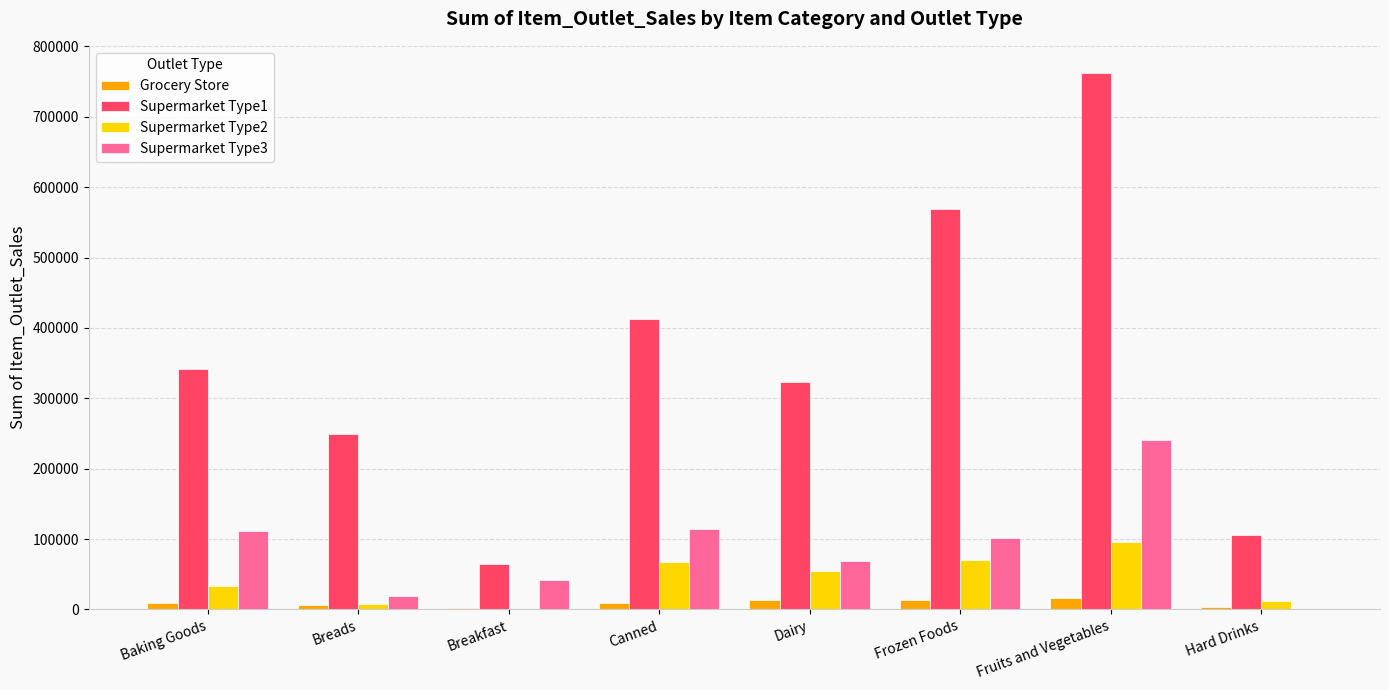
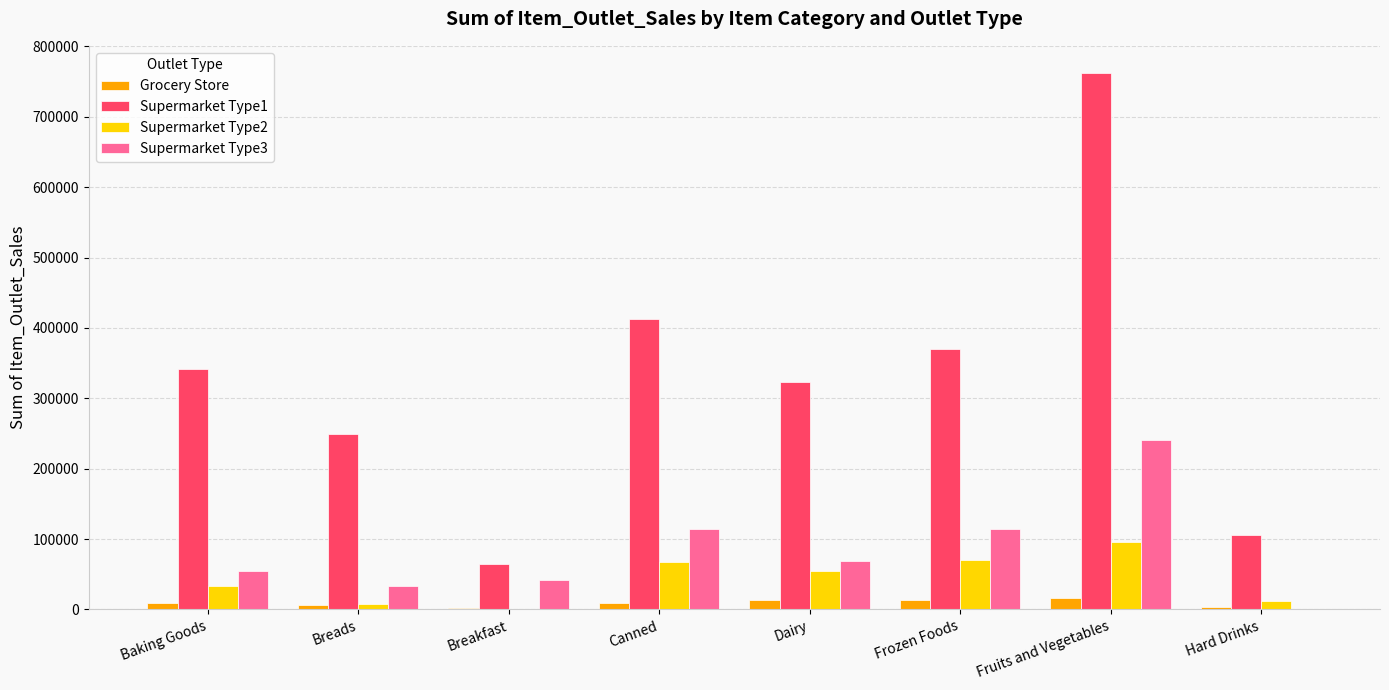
  {
    "Supermarket Type1": {
      "Baking Goods": 340000,
      "Breads": 250000,
      "Breakfast": 60000,
      "Canned": 410000,
      "Dairy": 320000,
-     "Frozen Foods": 570000,
+     "Frozen Foods": 370000,
      "Fruits and Vegetables": 760000,
      "Hard Drinks": 110000
    },
    "Supermarket Type3": {
-     "Baking Goods": 110000,
-     "Breads": 20000,
+     "Baking Goods": 60000,
+     "Breads": 30000,
      "Breakfast": 40000,
      "Canned": 110000,
      "Dairy": 70000,
-     "Frozen Foods": 100000,
+     "Frozen Foods": 110000,
      "Fruits and Vegetables": 240000,
      "Hard Drinks": 0
    }
  }
